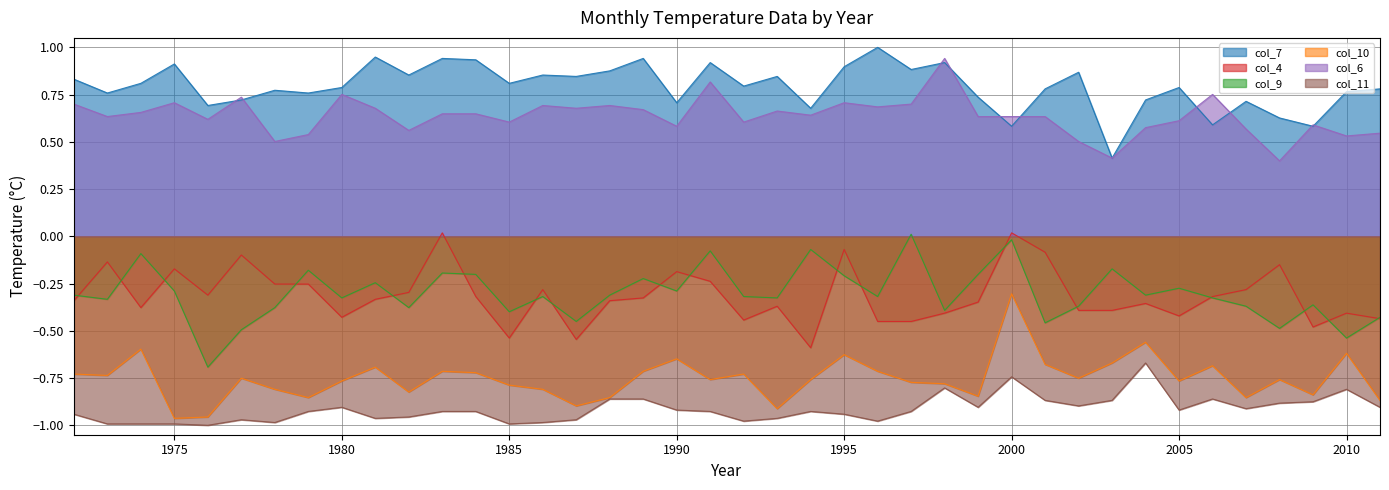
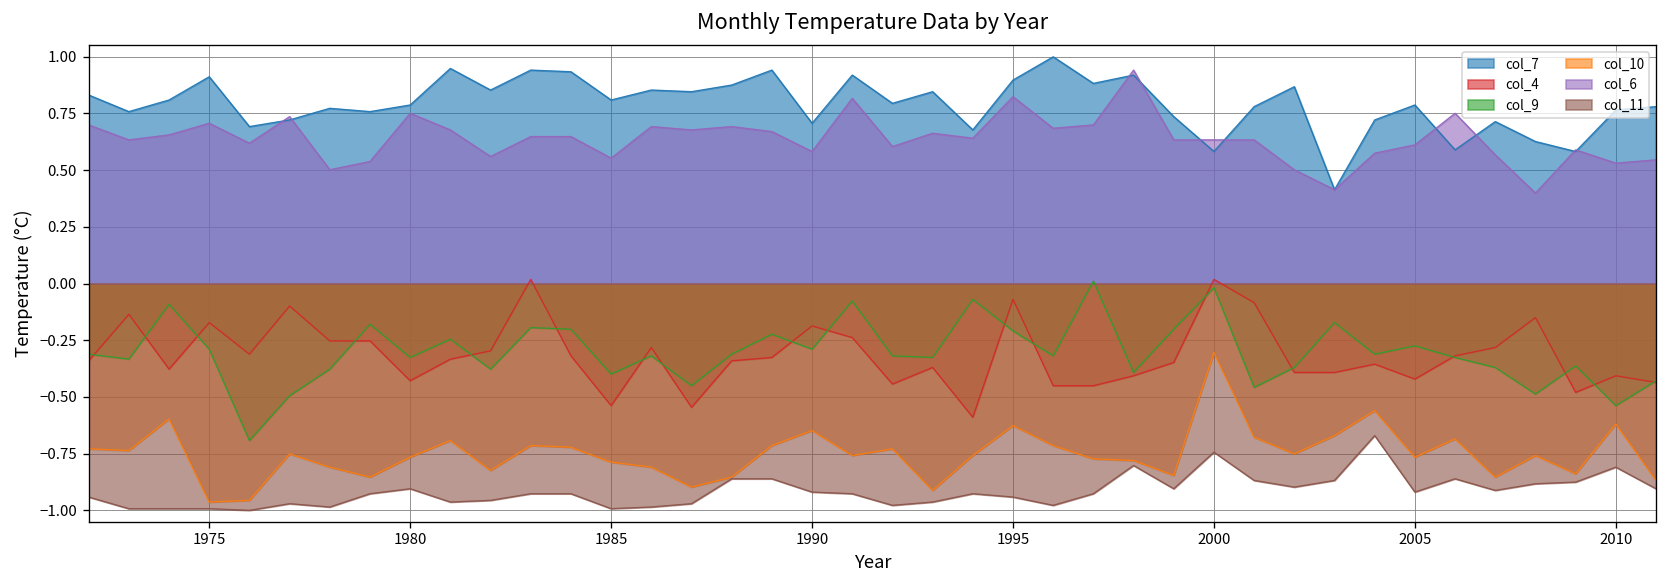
  {
    "col_7": {
      "1975": 0.91,
      "1980": 0.79,
      "1985": 0.81,
      "1990": 0.71,
      "1995": 0.90,
      "2000": 0.58,
      "2005": 0.79
    },
    "col_6": {
      "1975": 0.71,
      "1980": 0.75,
-     "1985": 0.60,
+     "1985": 0.55,
      "1990": 0.58,
-     "1995": 0.71,
+     "1995": 0.82,
      "2000": 0.63,
      "2005": 0.61,
      "2010": 0.53
    }
  }
